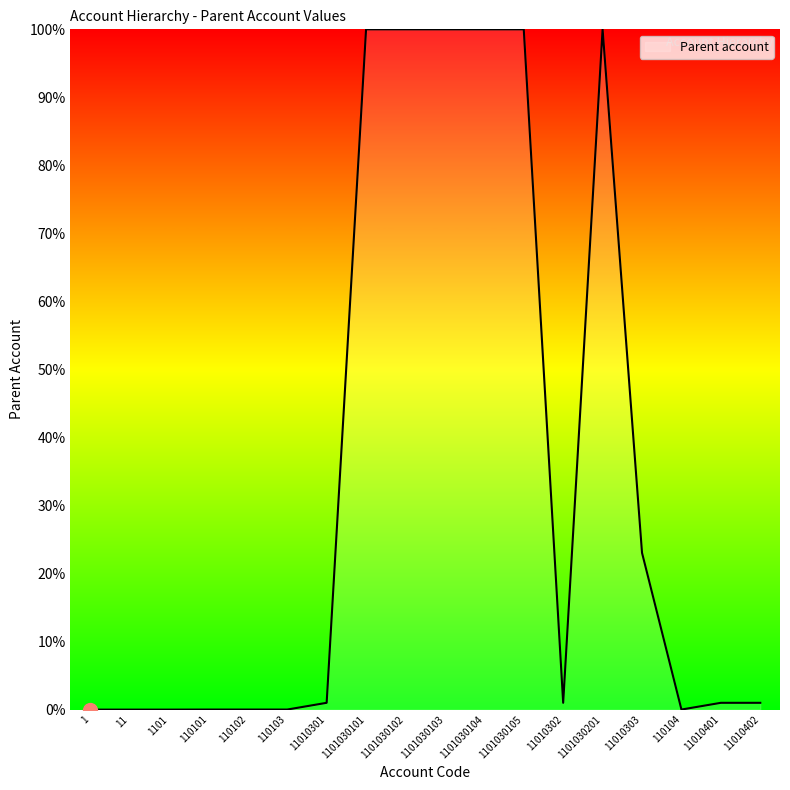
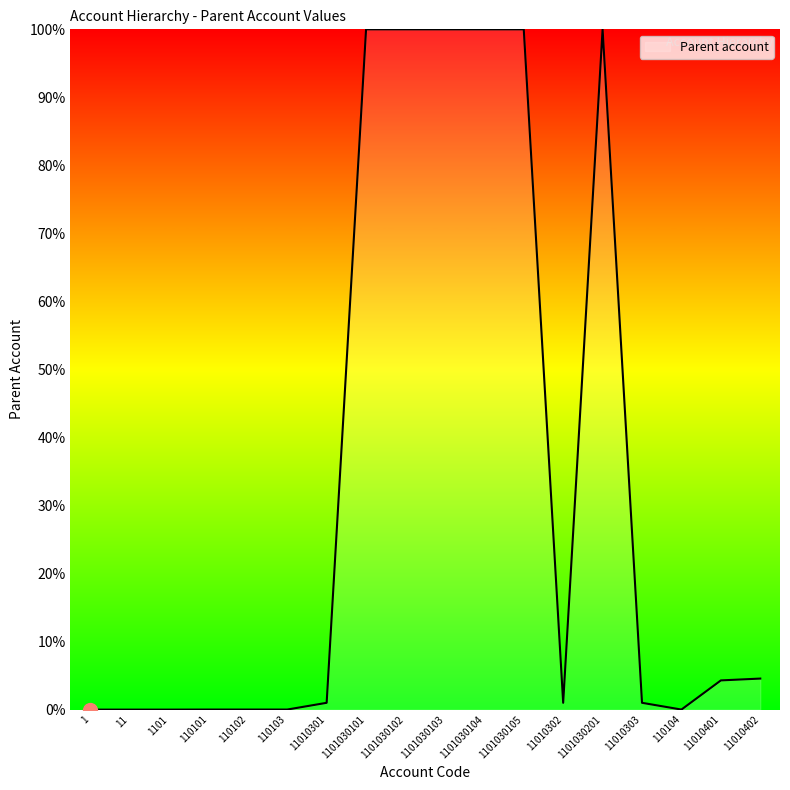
  {
    "Parent account": {
      "11": "0%",
      "1101": "0%",
      "110101": "0%",
      "110102": "0%",
      "110103": "0%",
      "11010301": "1%",
      "1101030101": "100%",
      "1101030102": "100%",
      "1101030103": "100%",
      "1101030104": "100%",
      "1101030105": "100%",
      "11010302": "1%",
      "1101030201": "100%",
-     "11010303": "23%",
+     "11010303": "1%",
      "110104": "0%",
-     "11010401": "1%",
-     "11010402": "1%"
+     "11010401": "4%",
+     "11010402": "5%"
    }
  }
